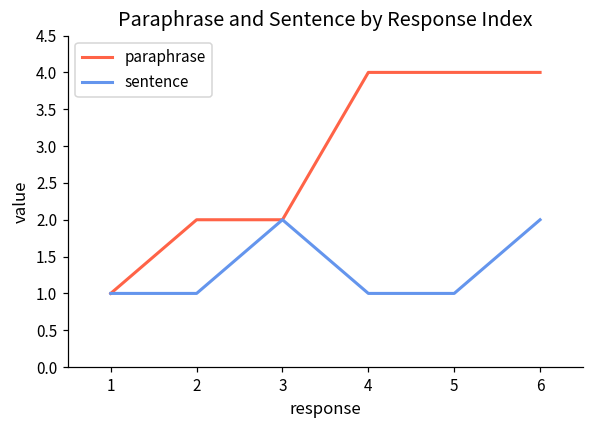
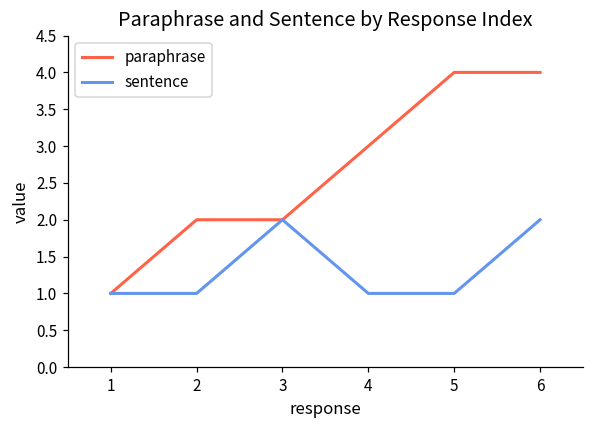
  {
    "paraphrase": {
      "2": 2,
-     "4": 4,
+     "4": 3,
      "5": 4,
      "6": 4
    },
    "sentence": {
      "2": 1,
      "4": 1,
      "5": 1,
      "6": 2
    }
  }
